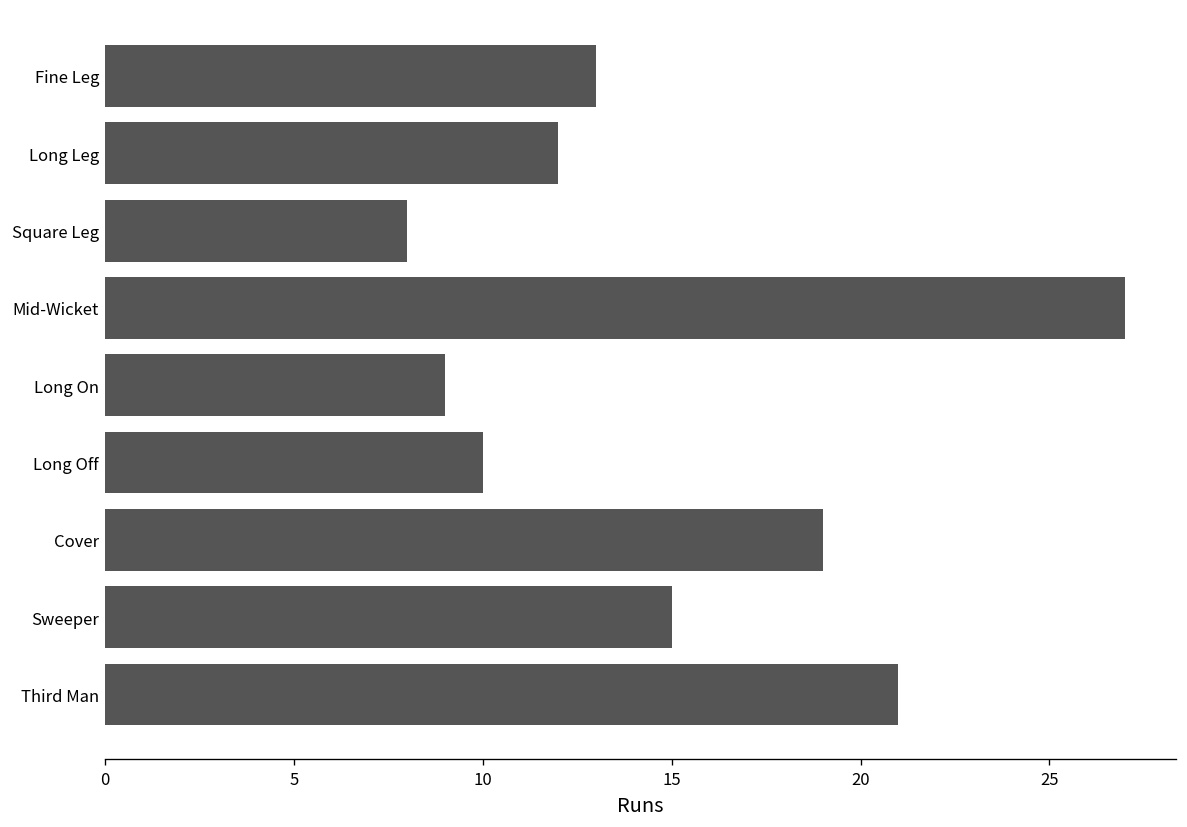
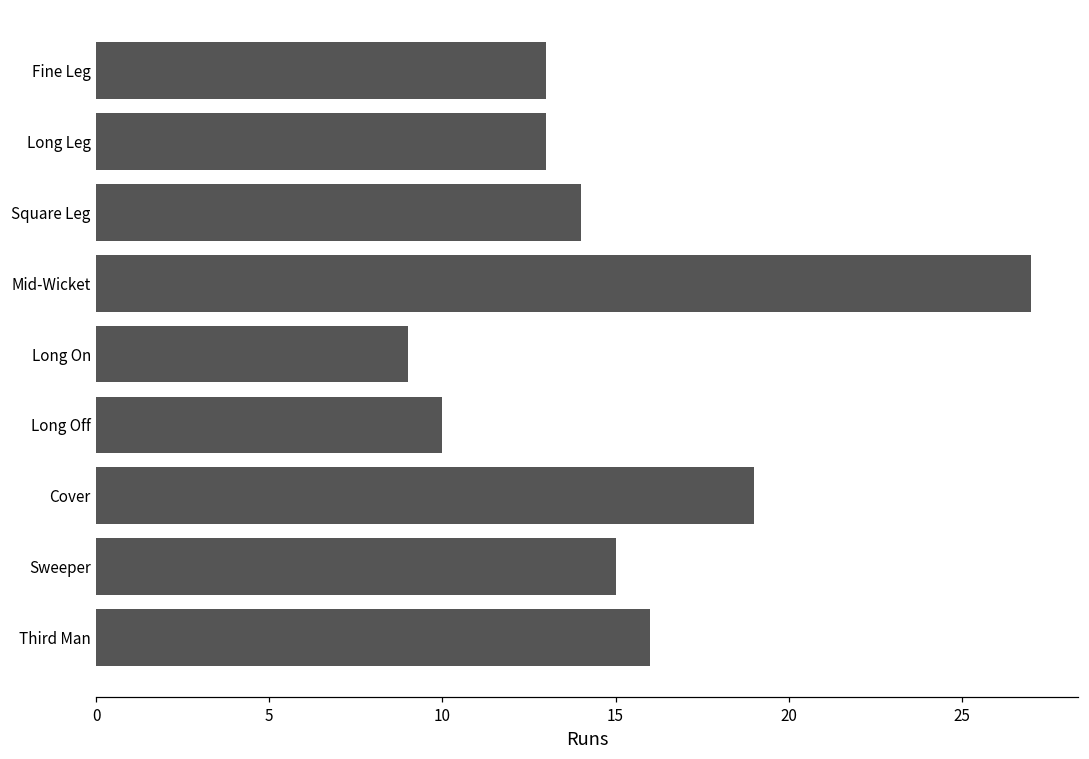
  {
    "Fine Leg": 13,
-   "Long Leg": 12,
-   "Square Leg": 8,
+   "Long Leg": 13,
+   "Square Leg": 14,
    "Mid-Wicket": 27,
    "Long On": 9,
    "Long Off": 10,
    "Cover": 19,
    "Sweeper": 15,
-   "Third Man": 21
+   "Third Man": 16
  }
